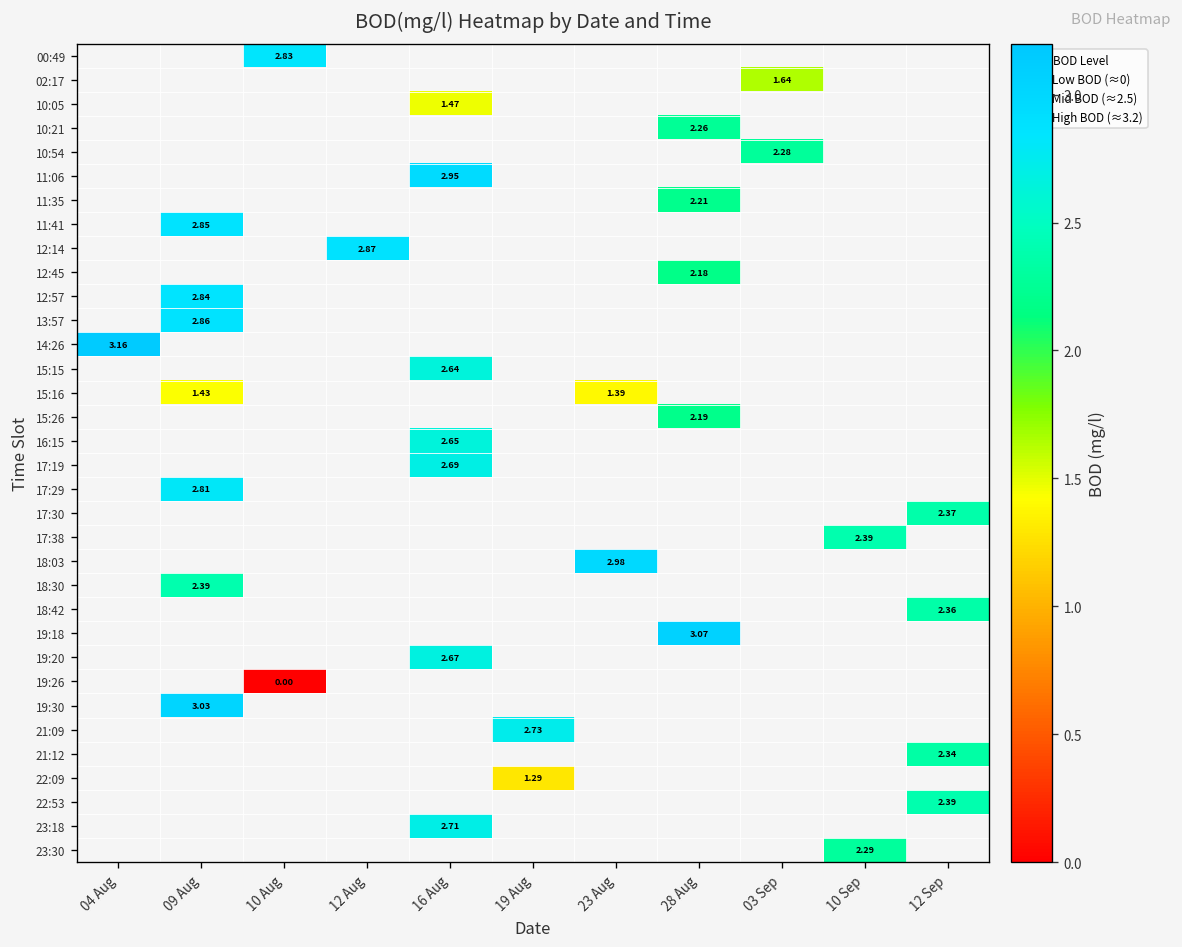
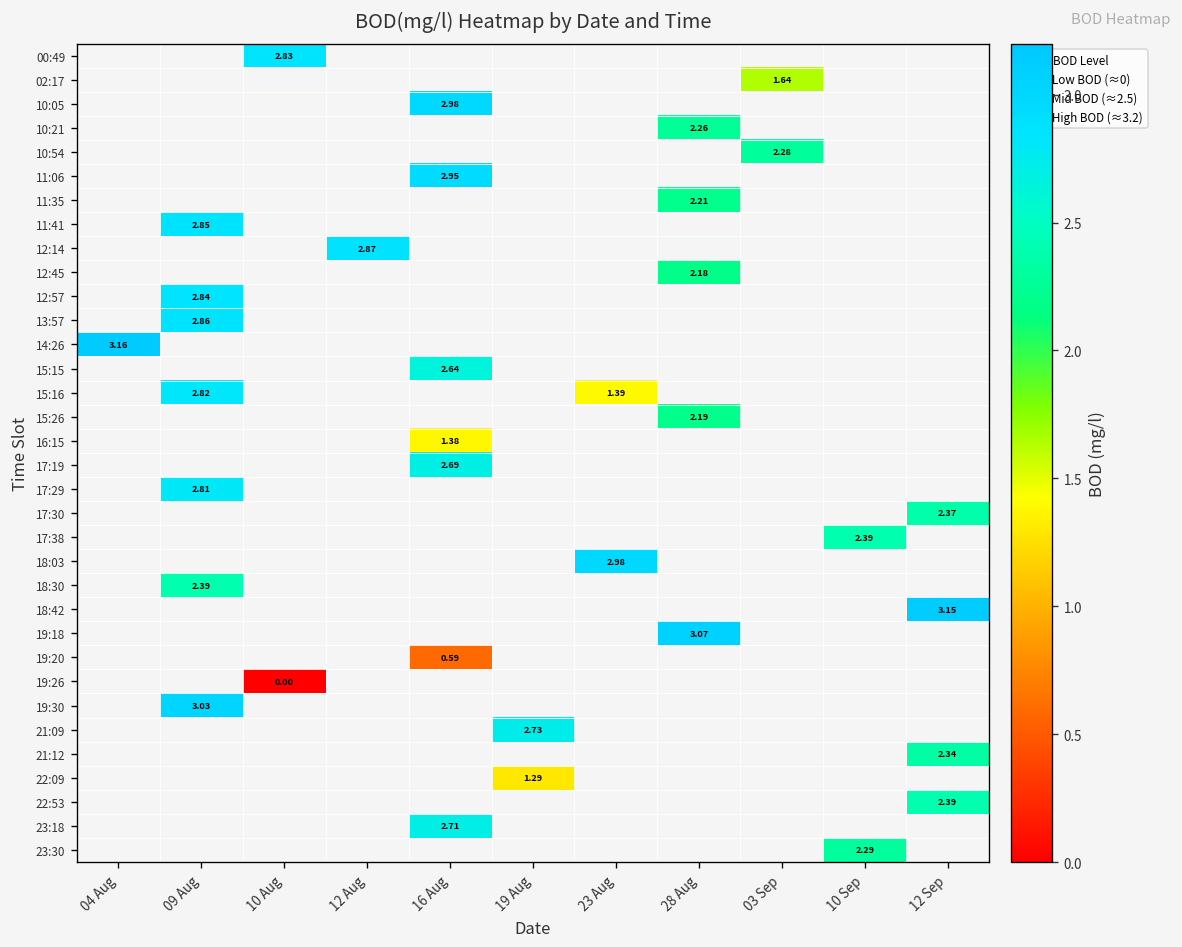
  {
    "00:49": {
      "10 Aug": 2.83
    },
    "02:17": {
      "03 Sep": 1.64
    },
    "10:05": {
-     "16 Aug": 1.47
+     "16 Aug": 2.98
    },
    "10:21": {
      "28 Aug": 2.26
    },
    "10:54": {
      "03 Sep": 2.28
    },
    "11:06": {
      "16 Aug": 2.95
    },
    "11:35": {
      "28 Aug": 2.21
    },
    "11:41": {
      "09 Aug": 2.85
    },
    "12:14": {
      "12 Aug": 2.87
    },
    "12:45": {
      "28 Aug": 2.18
    },
    "12:57": {
      "09 Aug": 2.84
    },
    "13:57": {
      "09 Aug": 2.86
    },
    "14:26": {
      "04 Aug": 3.16
    },
    "15:15": {
      "16 Aug": 2.64
    },
    "15:16": {
-     "09 Aug": 1.43,
+     "09 Aug": 2.82,
      "23 Aug": 1.39
    },
    "15:26": {
      "28 Aug": 2.19
    },
    "16:15": {
-     "16 Aug": 2.65
+     "16 Aug": 1.38
    },
    "17:19": {
      "16 Aug": 2.69
    },
    "17:29": {
      "09 Aug": 2.81
    },
    "17:30": {
      "12 Sep": 2.37
    },
    "17:38": {
      "10 Sep": 2.39
    },
    "18:03": {
      "23 Aug": 2.98
    },
    "18:30": {
      "09 Aug": 2.39
    },
    "18:42": {
-     "12 Sep": 2.36
+     "12 Sep": 3.15
    },
    "19:18": {
      "28 Aug": 3.07
    },
    "19:20": {
-     "16 Aug": 2.67
+     "16 Aug": 0.59
    },
    "19:26": {
      "10 Aug": 0.00
    },
    "19:30": {
      "09 Aug": 3.03
    },
    "21:09": {
      "19 Aug": 2.73
    },
    "21:12": {
      "12 Sep": 2.34
    },
    "22:09": {
      "19 Aug": 1.29
    },
    "22:53": {
      "12 Sep": 2.39
    },
    "23:18": {
      "16 Aug": 2.71
    },
    "23:30": {
      "10 Sep": 2.29
    }
  }
